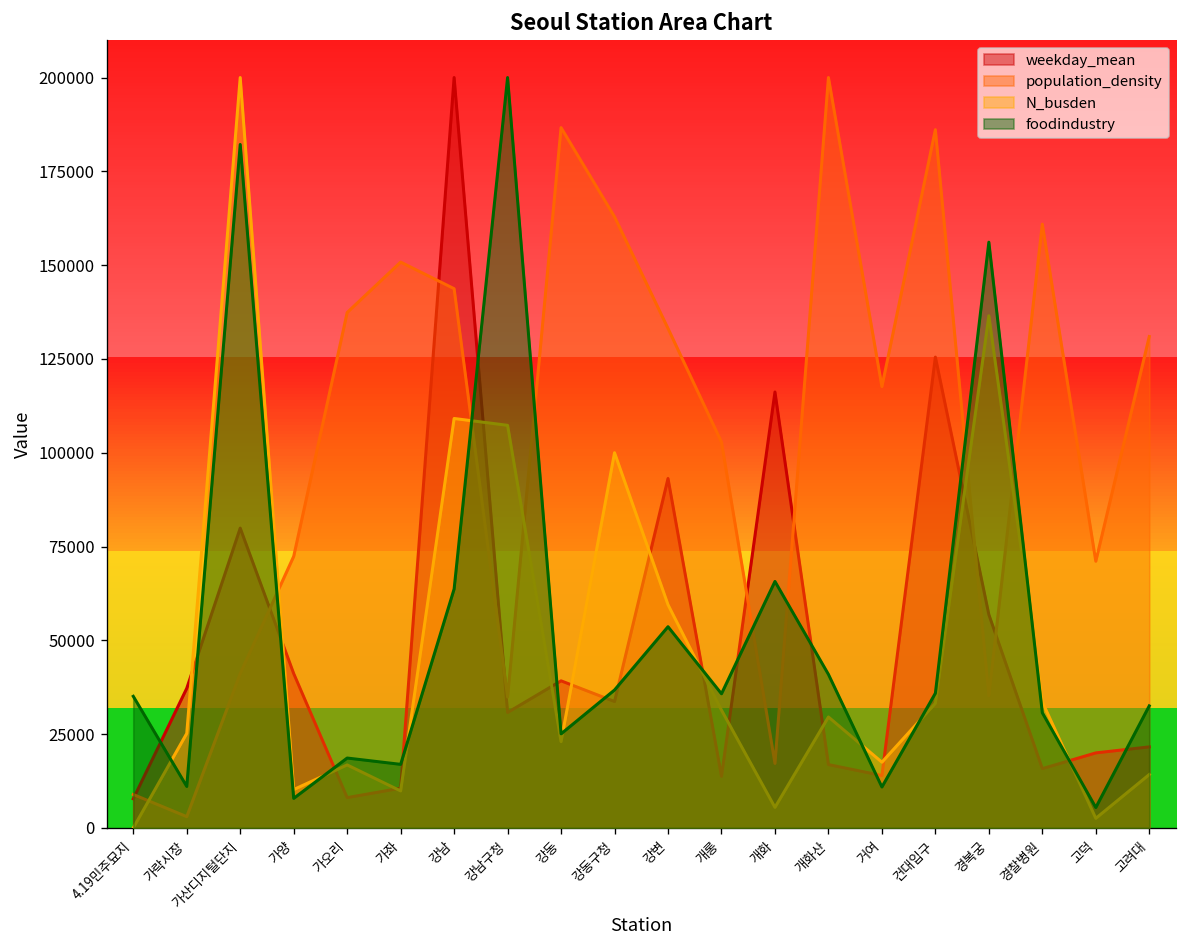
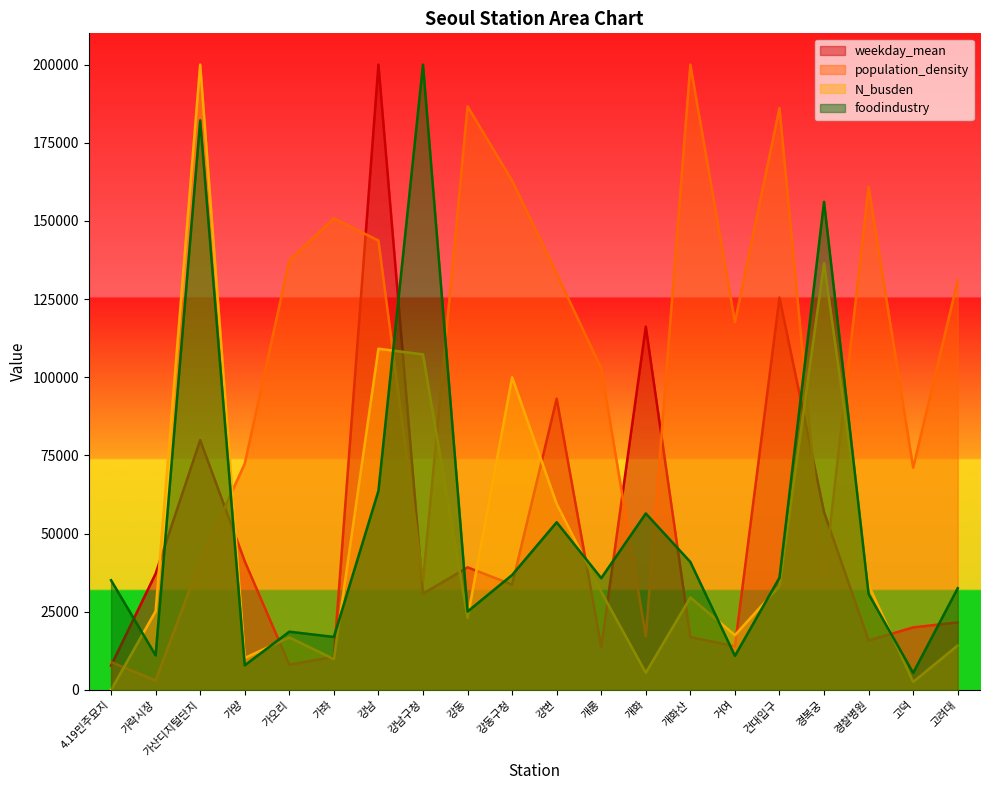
  {
    "weekday_mean": {
      "4.19민주묘지": 8000,
      "가락시장": 37000,
      "가산디지털단지": 80000,
      "가양": 41000,
      "가오리": 8000,
      "강남": 200000,
      "강남구청": 31000,
      "강동": 39000,
      "강동구청": 34000,
      "강변": 93000,
      "개롱": 14000,
      "개화": 116000,
      "개화산": 17000,
      "거여": 14000,
      "건대입구": 125000,
      "경복궁": 57000,
      "경찰병원": 16000,
      "고덕": 20000,
      "고려대": 22000
    },
    "foodindustry": {
      "4.19민주묘지": 35000,
      "가락시장": 11000,
      "가산디지털단지": 182000,
      "가양": 8000,
      "가오리": 19000,
      "가좌": 17000,
      "강남": 64000,
      "강남구청": 200000,
      "강동": 25000,
      "강동구청": 37000,
      "강변": 54000,
      "개롱": 36000,
-     "개화": 66000,
+     "개화": 56000,
      "개화산": 41000,
      "거여": 11000,
      "건대입구": 36000,
      "경복궁": 156000,
      "경찰병원": 31000,
      "고덕": 5000,
      "고려대": 33000
    }
  }
